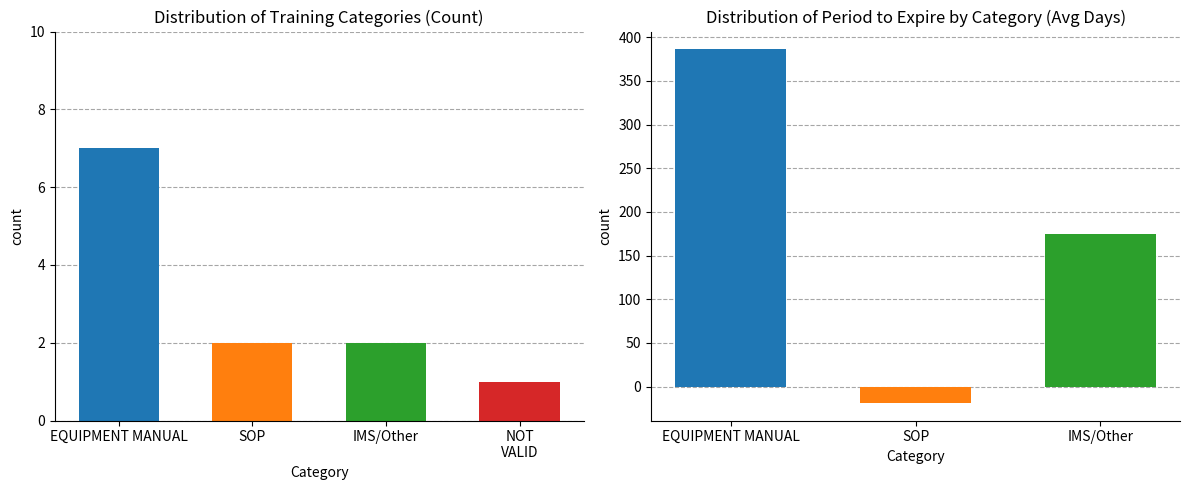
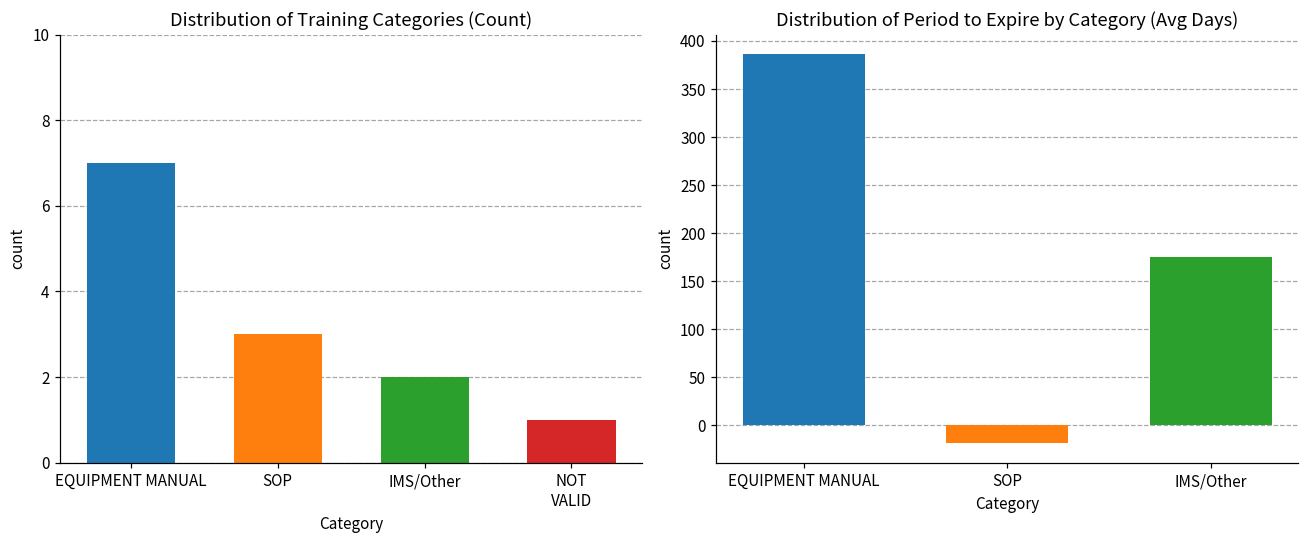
  {
    "Distribution of Training Categories (Count)": {
      "EQUIPMENT MANUAL": 7,
-     "SOP": 2,
+     "SOP": 3,
      "IMS/Other": 2,
      "NOT VALID": 1
    },
    "Distribution of Period to Expire by Category (Avg Days)": {
      "EQUIPMENT MANUAL": 390,
      "SOP": -20,
      "IMS/Other": 180
    }
  }
